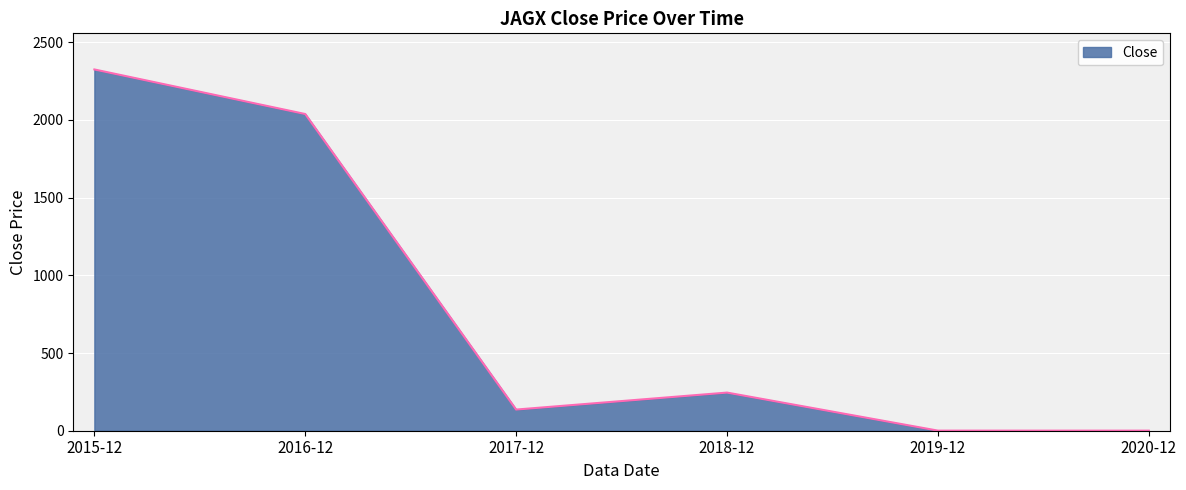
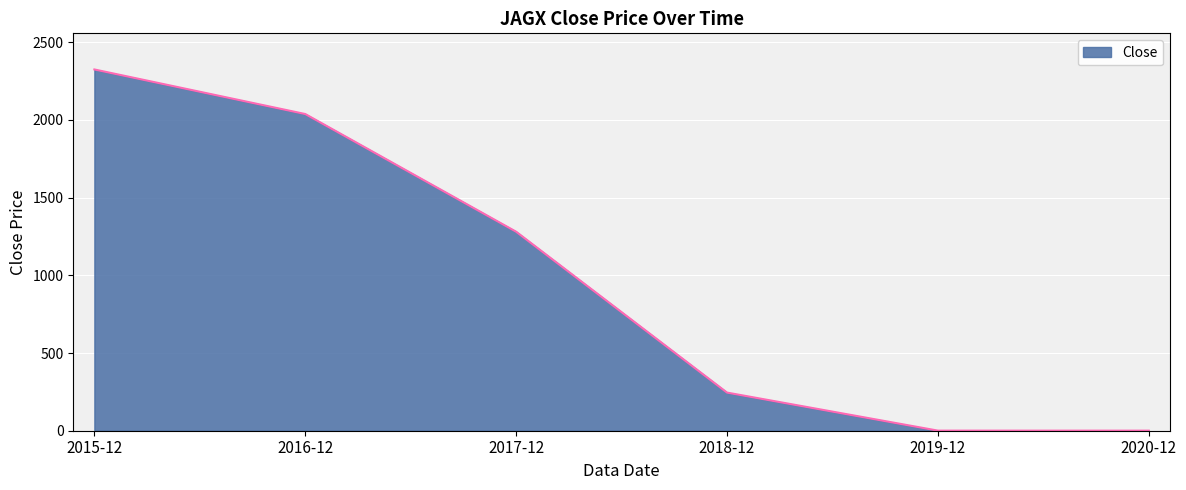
  {
    "2015-12": 2320,
    "2016-12": 2040,
-   "2017-12": 140,
+   "2017-12": 1280,
    "2018-12": 250,
    "2019-12": 0,
    "2020-12": 0
  }
